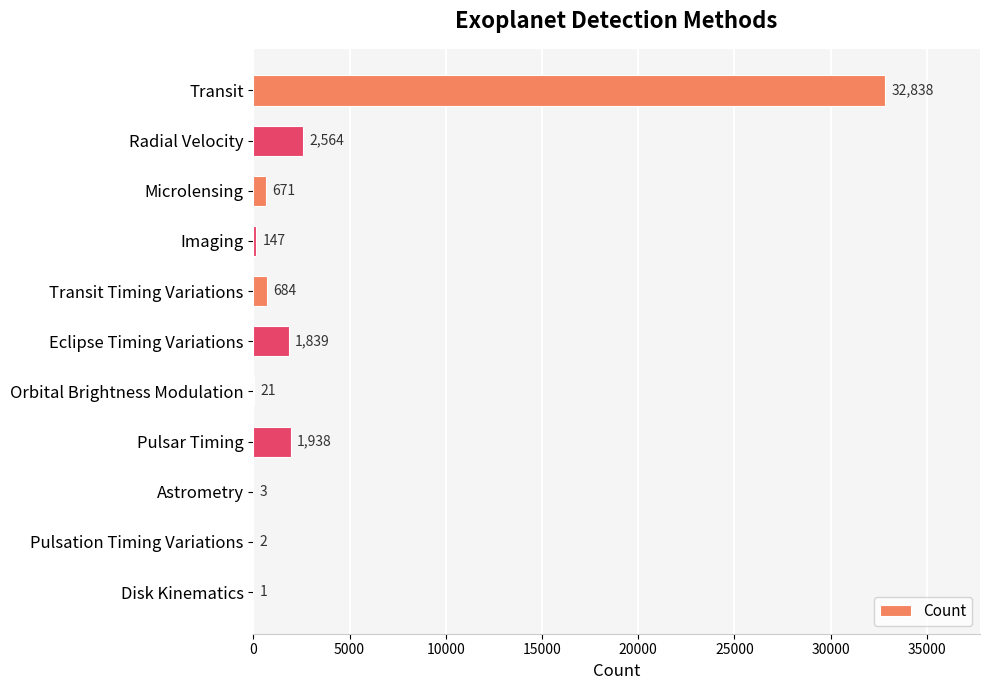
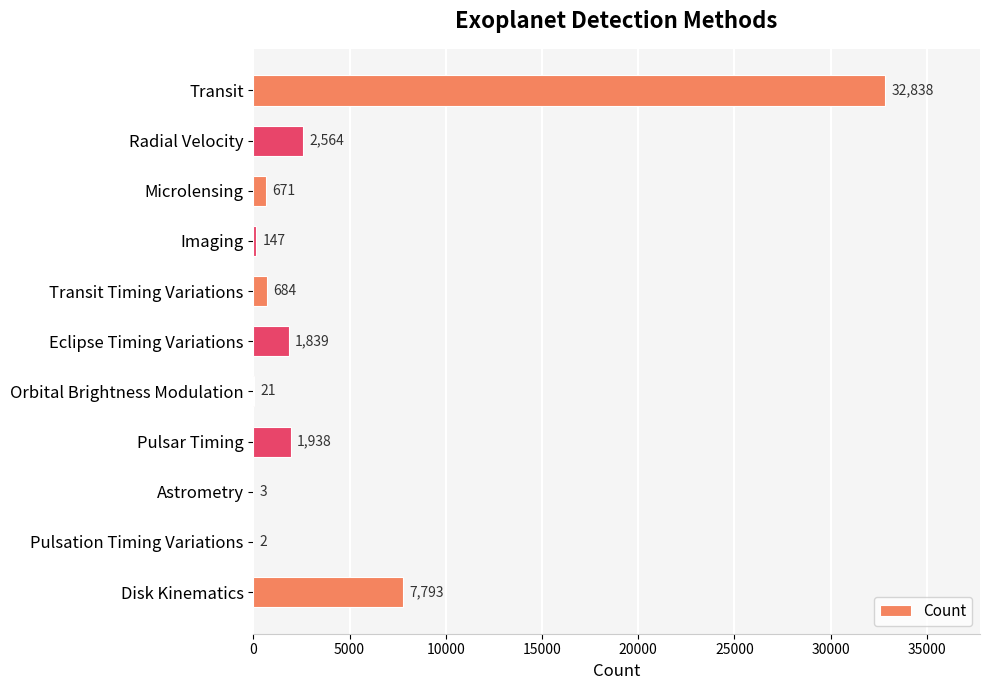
  {
    "Transit": "32,838",
    "Radial Velocity": "2,564",
    "Microlensing": "671",
    "Imaging": "147",
    "Transit Timing Variations": "684",
    "Eclipse Timing Variations": "1,839",
    "Orbital Brightness Modulation": "21",
    "Pulsar Timing": "1,938",
    "Astrometry": "3",
    "Pulsation Timing Variations": "2",
-   "Disk Kinematics": "1"
+   "Disk Kinematics": "7,793"
  }
